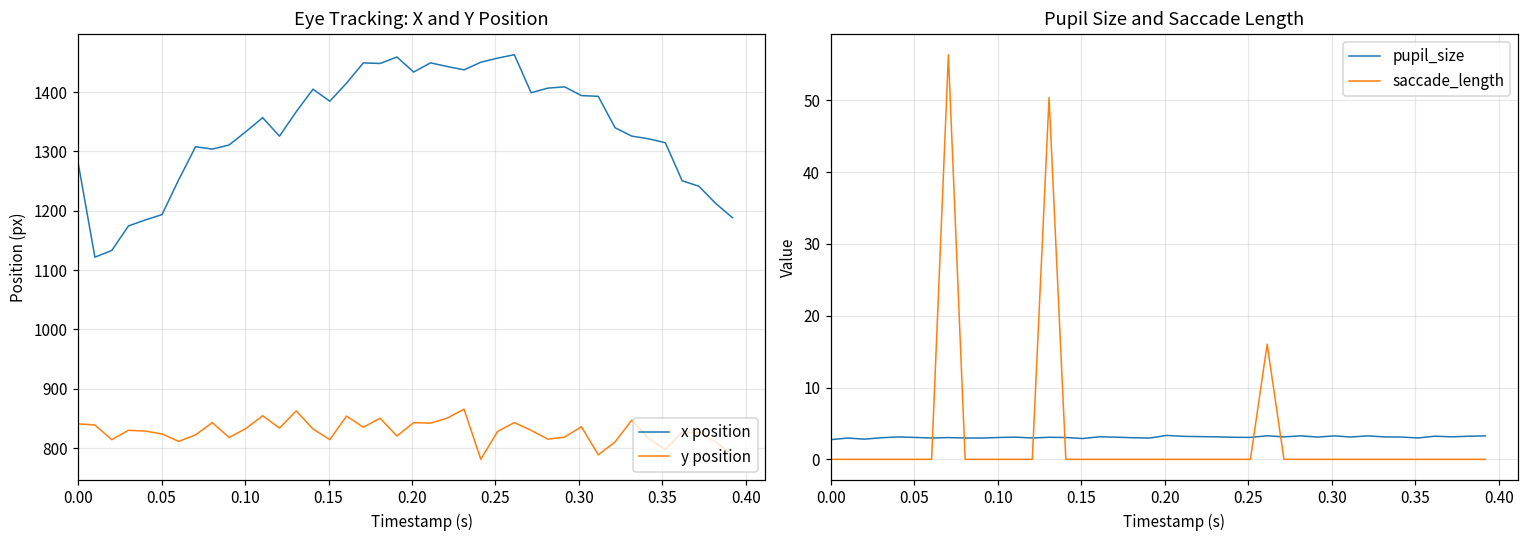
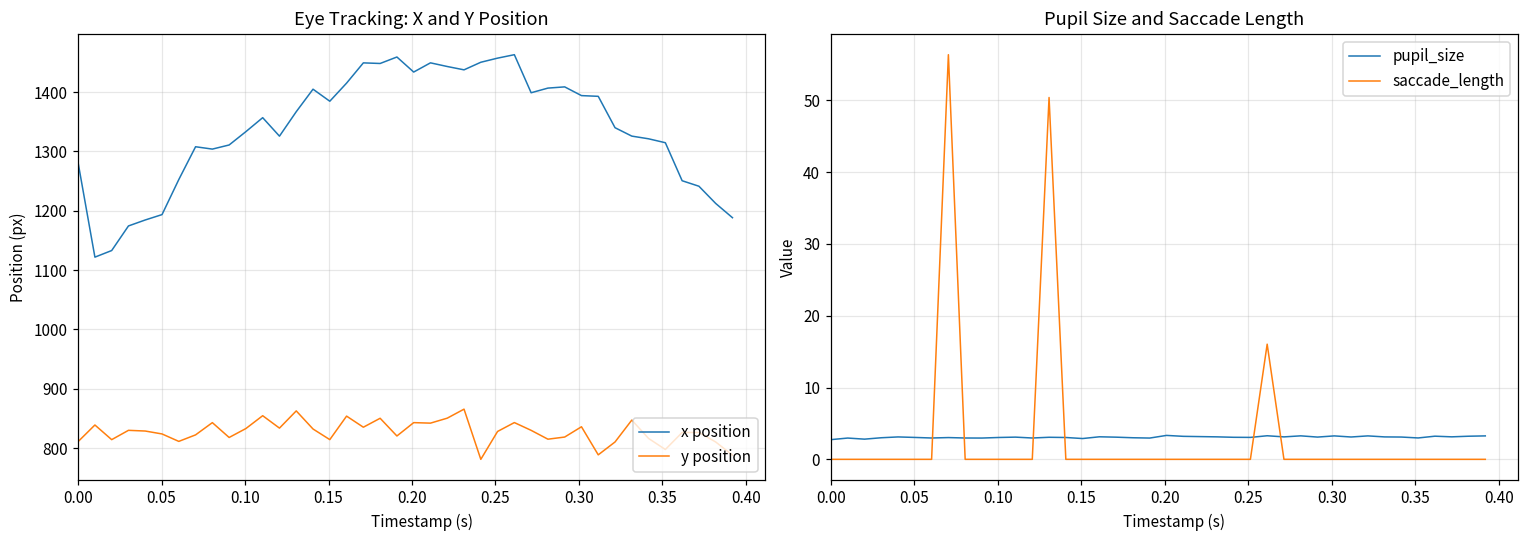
  {
    "Eye Tracking: X and Y Position": {
      "x position": {
        "0.00": 1280
      },
      "y position": {
-       "0.00": 840
+       "0.00": 810
      }
    },
    "Pupil Size and Saccade Length": {
      "pupil_size": {
        "0.00": 3
      },
      "saccade_length": {
        "0.00": 0
      }
    }
  }
